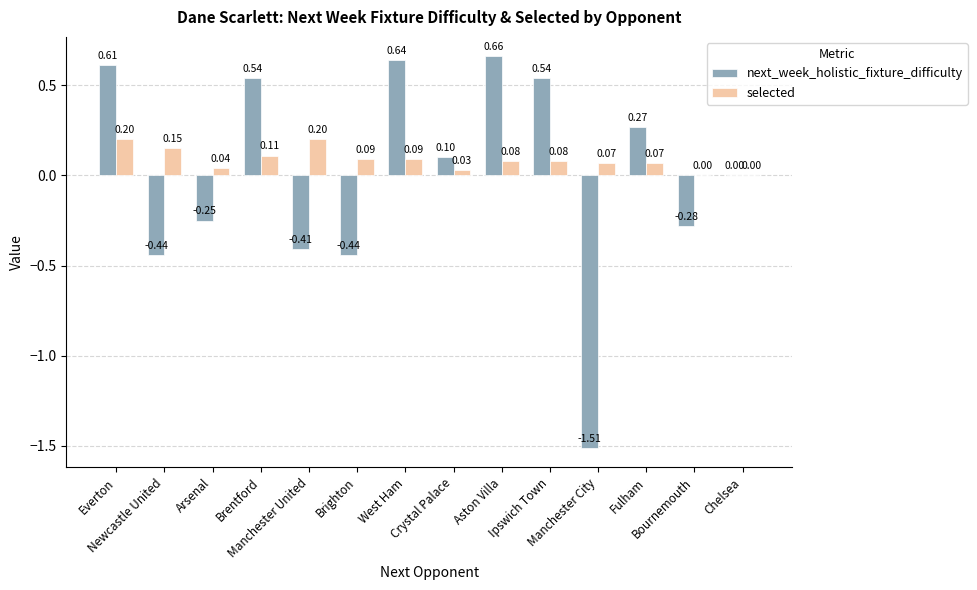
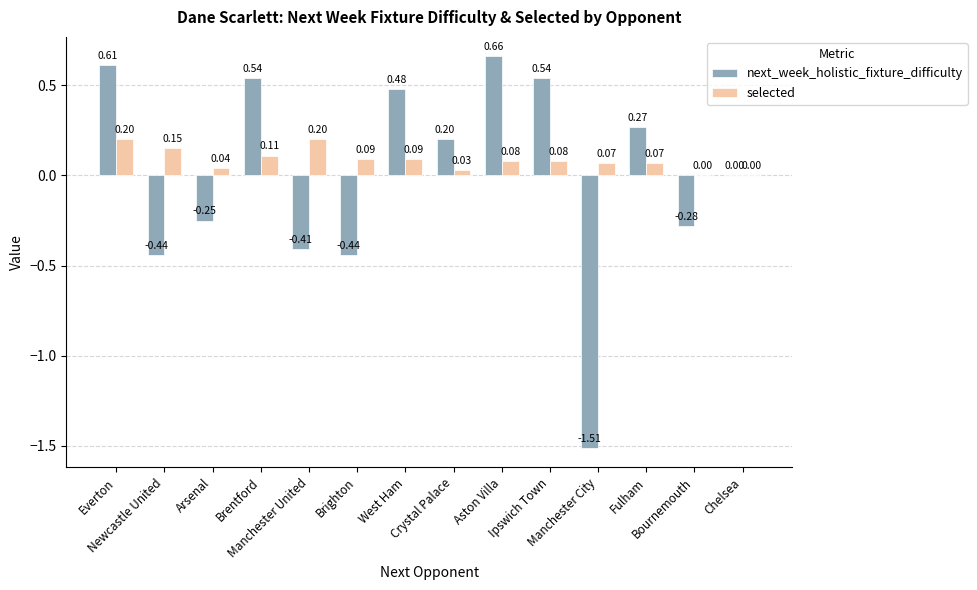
  {
    "next_week_holistic_fixture_difficulty": {
      "Everton": 0.61,
      "Newcastle United": -0.44,
      "Arsenal": -0.25,
      "Brentford": 0.54,
      "Manchester United": -0.41,
      "Brighton": -0.44,
-     "West Ham": 0.64,
-     "Crystal Palace": 0.10,
+     "West Ham": 0.48,
+     "Crystal Palace": 0.20,
      "Aston Villa": 0.66,
      "Ipswich Town": 0.54,
      "Manchester City": -1.51,
      "Fulham": 0.27,
      "Bournemouth": -0.28
    },
    "selected": {
      "Everton": 0.20,
      "Newcastle United": 0.15,
      "Arsenal": 0.04,
      "Brentford": 0.11,
      "Manchester United": 0.20,
      "Brighton": 0.09,
      "West Ham": 0.09,
      "Crystal Palace": 0.03,
      "Aston Villa": 0.08,
      "Ipswich Town": 0.08,
      "Manchester City": 0.07,
      "Fulham": 0.07,
      "Bournemouth": 0.00
    }
  }
